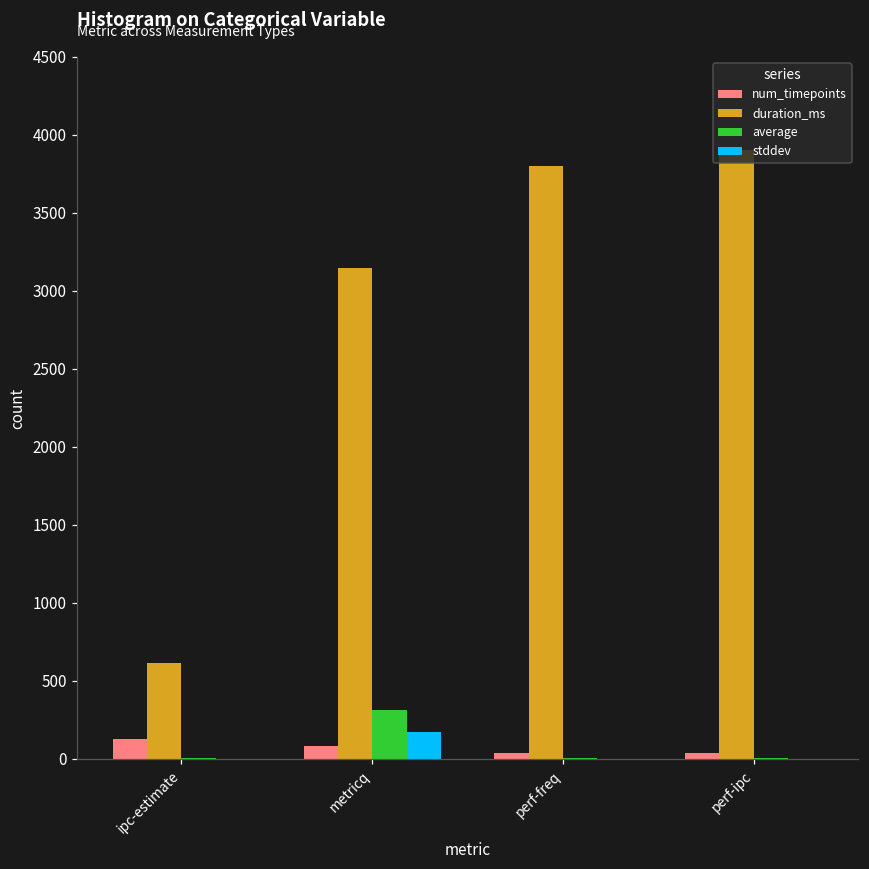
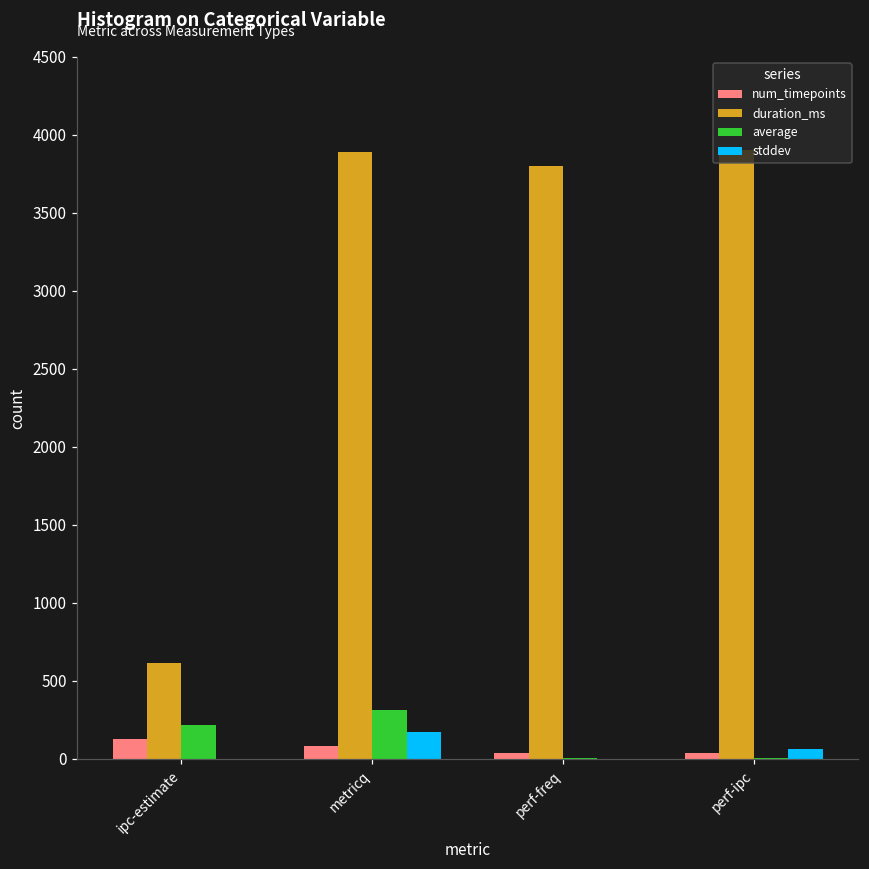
  {
    "num_timepoints": {
      "ipc-estimate": 130,
      "metricq": 80,
      "perf-freq": 40,
      "perf-ipc": 40
    },
    "duration_ms": {
      "ipc-estimate": 620,
-     "metricq": 3150,
+     "metricq": 3890,
      "perf-freq": 3800
    },
    "average": {
-     "ipc-estimate": 0,
+     "ipc-estimate": 220,
      "metricq": 310
    },
    "stddev": {
      "metricq": 170,
-     "perf-ipc": 0
+     "perf-ipc": 60
    }
  }
